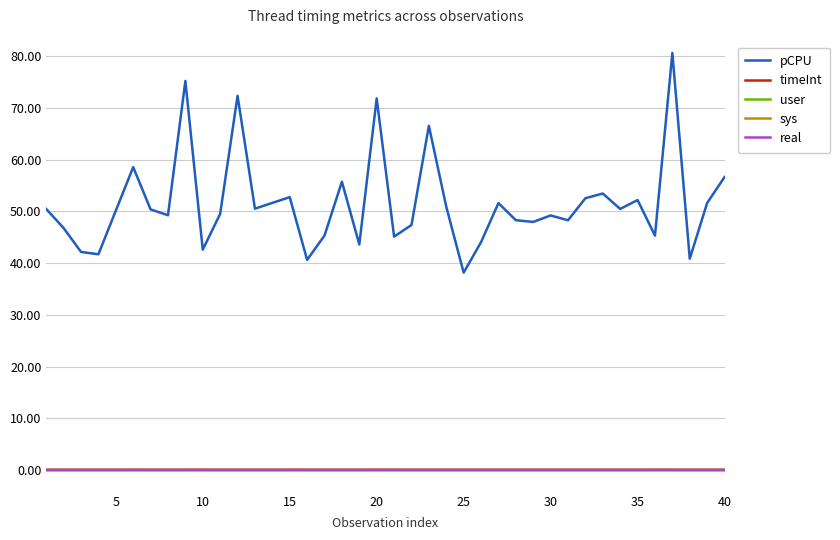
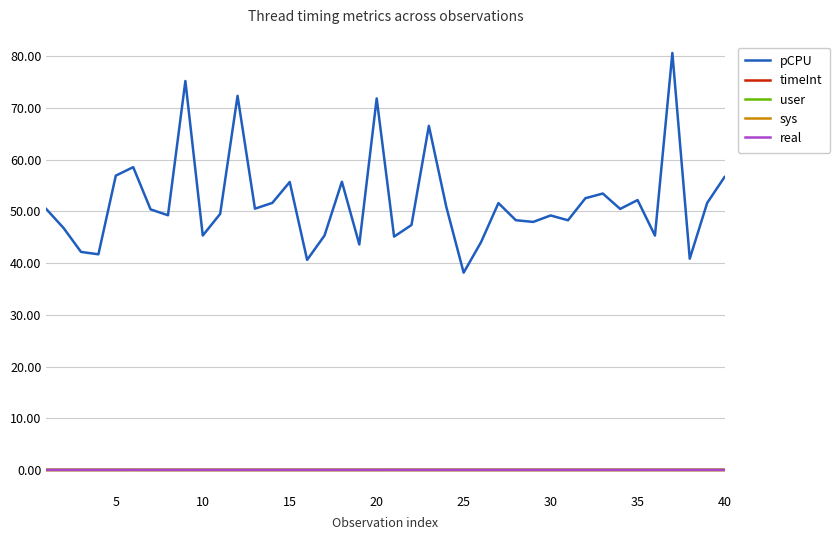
  {
    "pCPU": {
-     "5": 50,
-     "10": 43,
-     "15": 53,
+     "5": 57,
+     "10": 45,
+     "15": 56,
      "20": 72,
      "25": 38,
      "30": 49,
      "35": 52,
      "40": 57
    },
    "real": {
      "5": 0,
      "10": 0,
      "15": 0,
      "20": 0,
      "25": 0,
      "30": 0,
      "35": 0,
      "40": 0
    }
  }
